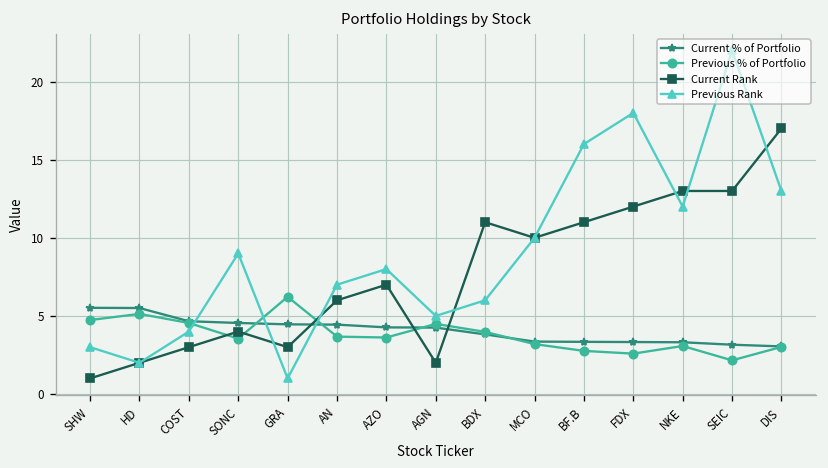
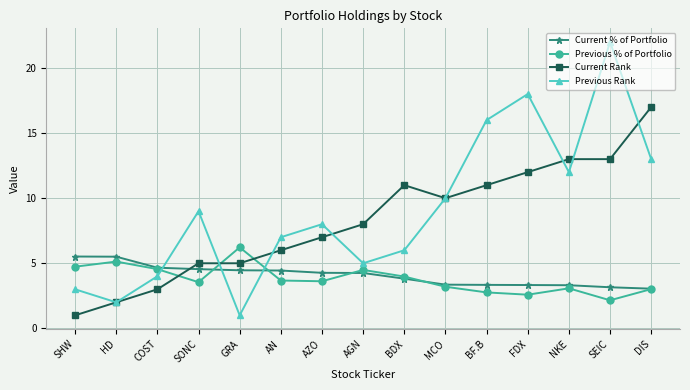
  {
    "Current Rank": {
      "SHW": 1,
      "COST": 3,
-     "SONC": 4,
-     "GRA": 3,
+     "SONC": 5,
+     "GRA": 5,
      "AN": 6,
      "AZO": 7,
-     "AGN": 2,
+     "AGN": 8,
      "BDX": 11,
      "BF.B": 11,
      "FDX": 12,
      "NKE": 13,
      "SEIC": 13,
      "DIS": 17
    }
  }
